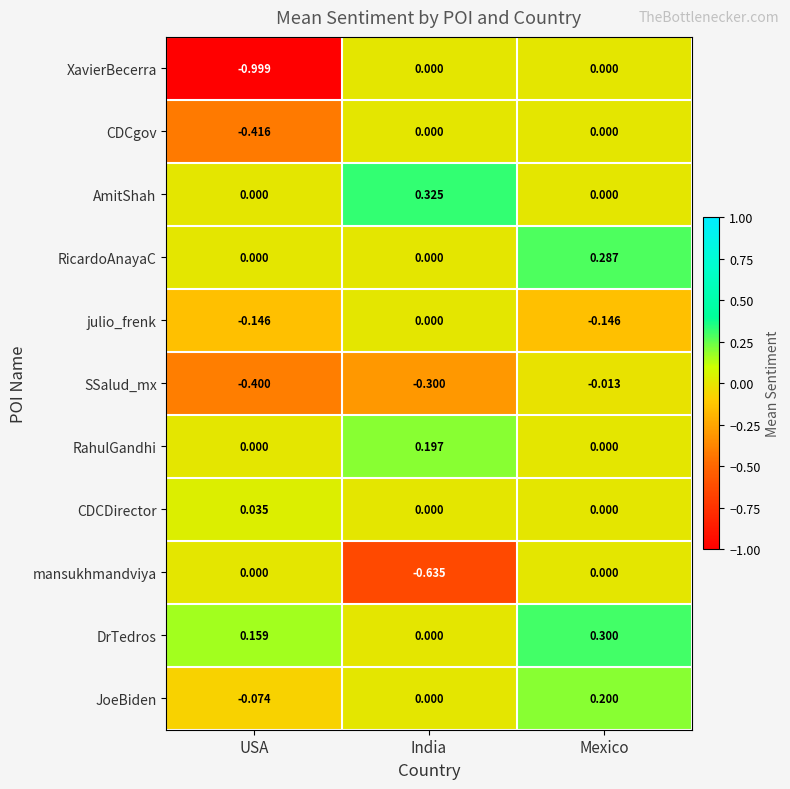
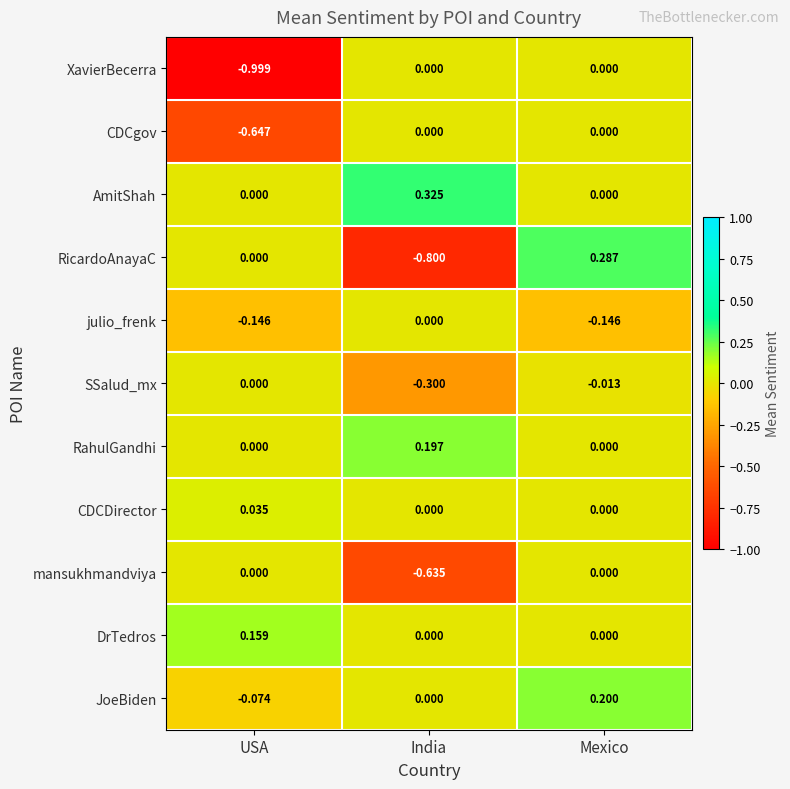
  {
    "XavierBecerra": {
      "USA": -0.999,
      "India": 0.000,
      "Mexico": 0.000
    },
    "CDCgov": {
-     "USA": -0.416,
+     "USA": -0.647,
      "India": 0.000,
      "Mexico": 0.000
    },
    "AmitShah": {
      "USA": 0.000,
      "India": 0.325,
      "Mexico": 0.000
    },
    "RicardoAnayaC": {
      "USA": 0.000,
-     "India": 0.000,
+     "India": -0.800,
      "Mexico": 0.287
    },
    "julio_frenk": {
      "USA": -0.146,
      "India": 0.000,
      "Mexico": -0.146
    },
    "SSalud_mx": {
-     "USA": -0.400,
+     "USA": 0.000,
      "India": -0.300,
      "Mexico": -0.013
    },
    "RahulGandhi": {
      "USA": 0.000,
      "India": 0.197,
      "Mexico": 0.000
    },
    "CDCDirector": {
      "USA": 0.035,
      "India": 0.000,
      "Mexico": 0.000
    },
    "mansukhmandviya": {
      "USA": 0.000,
      "India": -0.635,
      "Mexico": 0.000
    },
    "DrTedros": {
      "USA": 0.159,
      "India": 0.000,
-     "Mexico": 0.300
+     "Mexico": 0.000
    },
    "JoeBiden": {
      "USA": -0.074,
      "India": 0.000,
      "Mexico": 0.200
    }
  }
